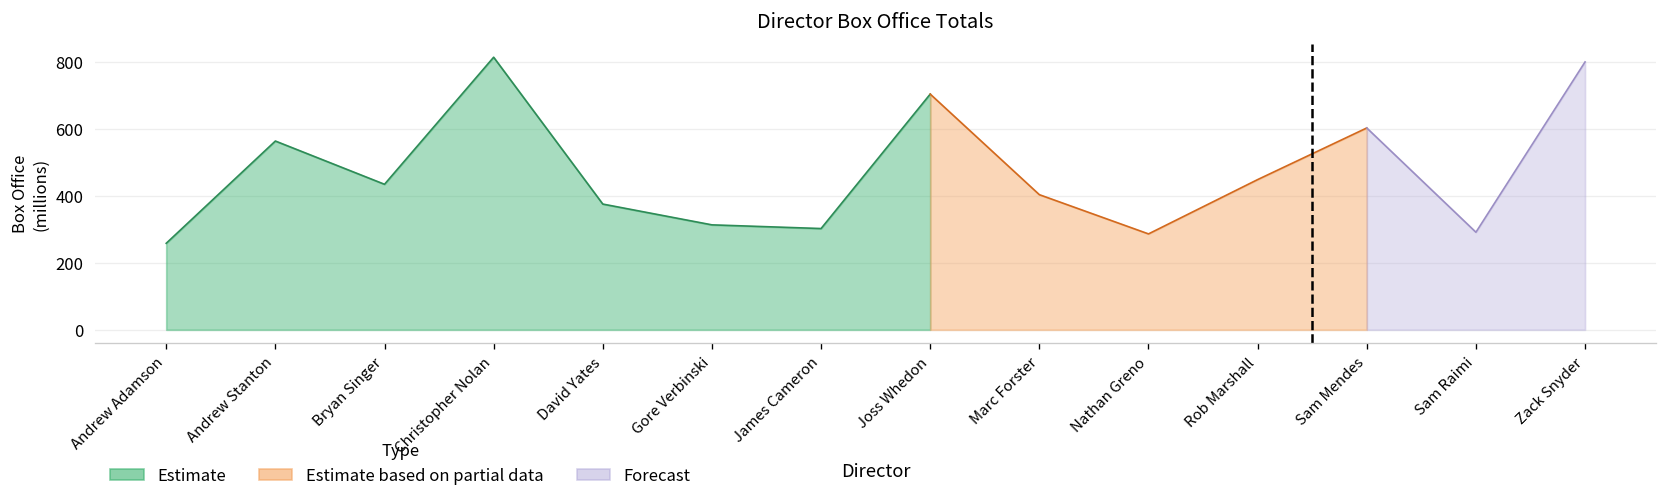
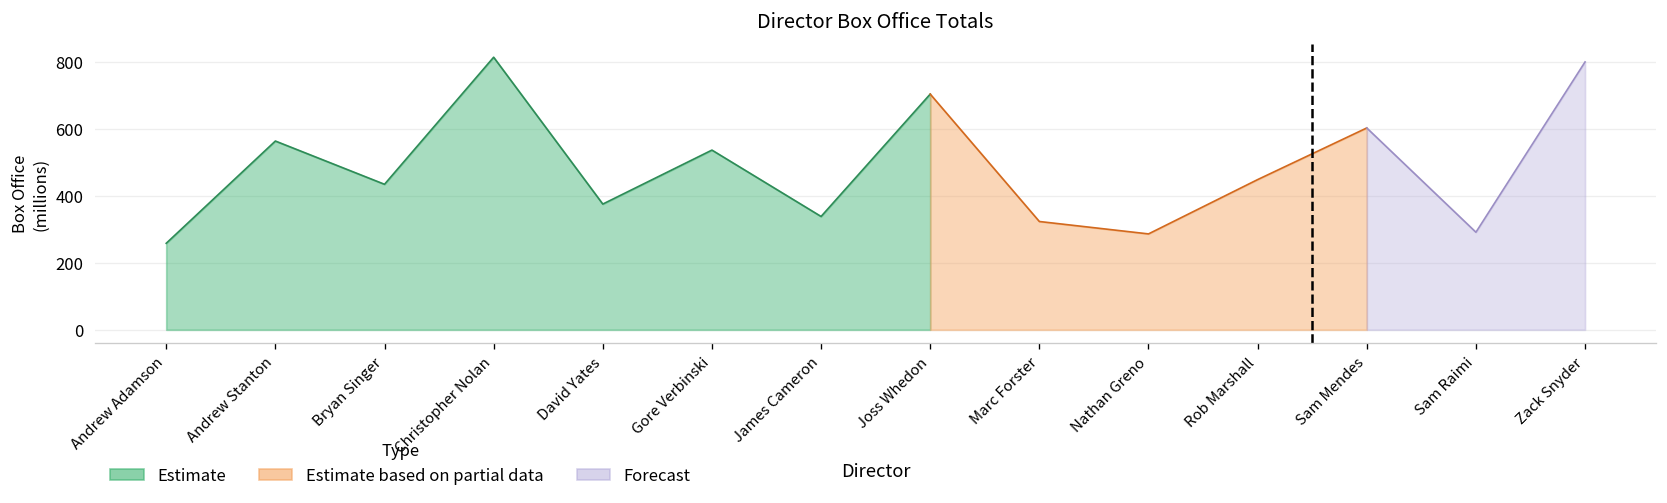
  {
    "Estimate": {
      "Andrew Adamson": 260,
      "Andrew Stanton": 560,
      "Bryan Singer": 430,
      "Christopher Nolan": 810,
      "David Yates": 380,
-     "Gore Verbinski": 310,
-     "James Cameron": 300
+     "Gore Verbinski": 540,
+     "James Cameron": 340
    },
    "Estimate based on partial data": {
-     "Marc Forster": 400,
+     "Marc Forster": 320,
      "Nathan Greno": 290,
      "Rob Marshall": 450
    },
    "Forecast": {
      "Sam Raimi": 290,
      "Zack Snyder": 800
    }
  }
